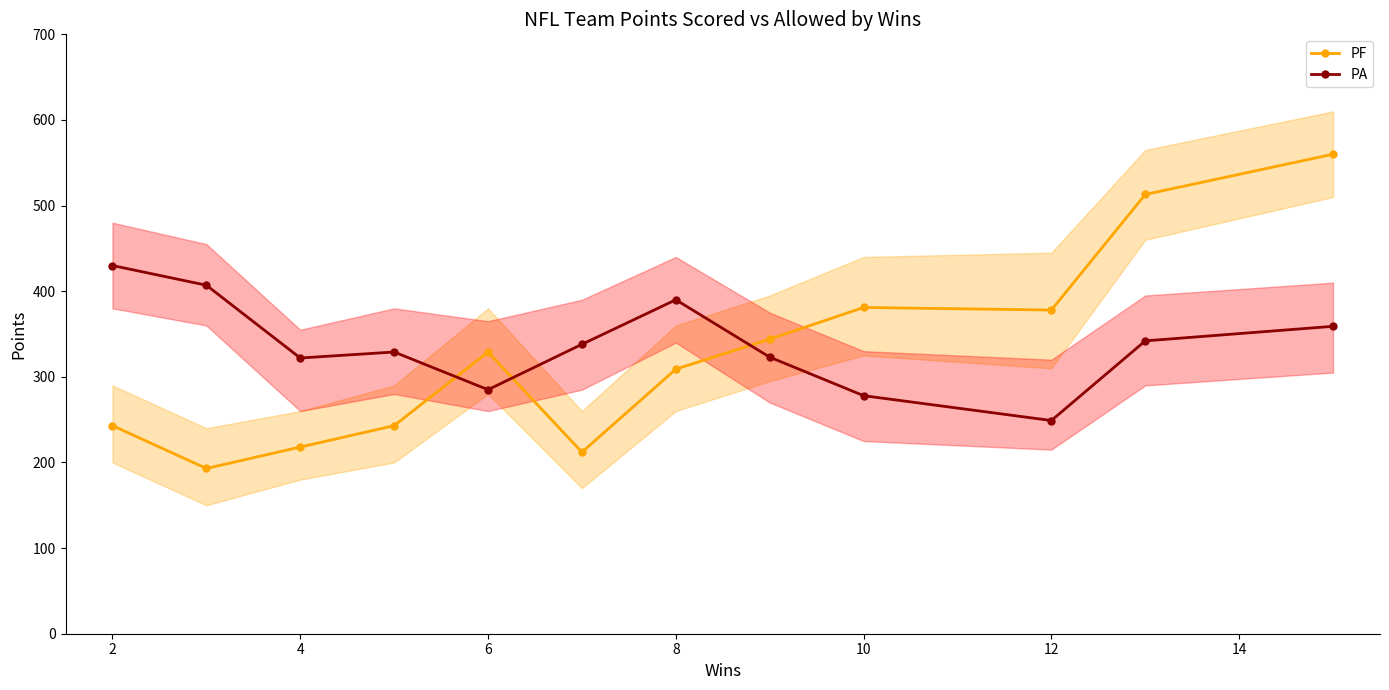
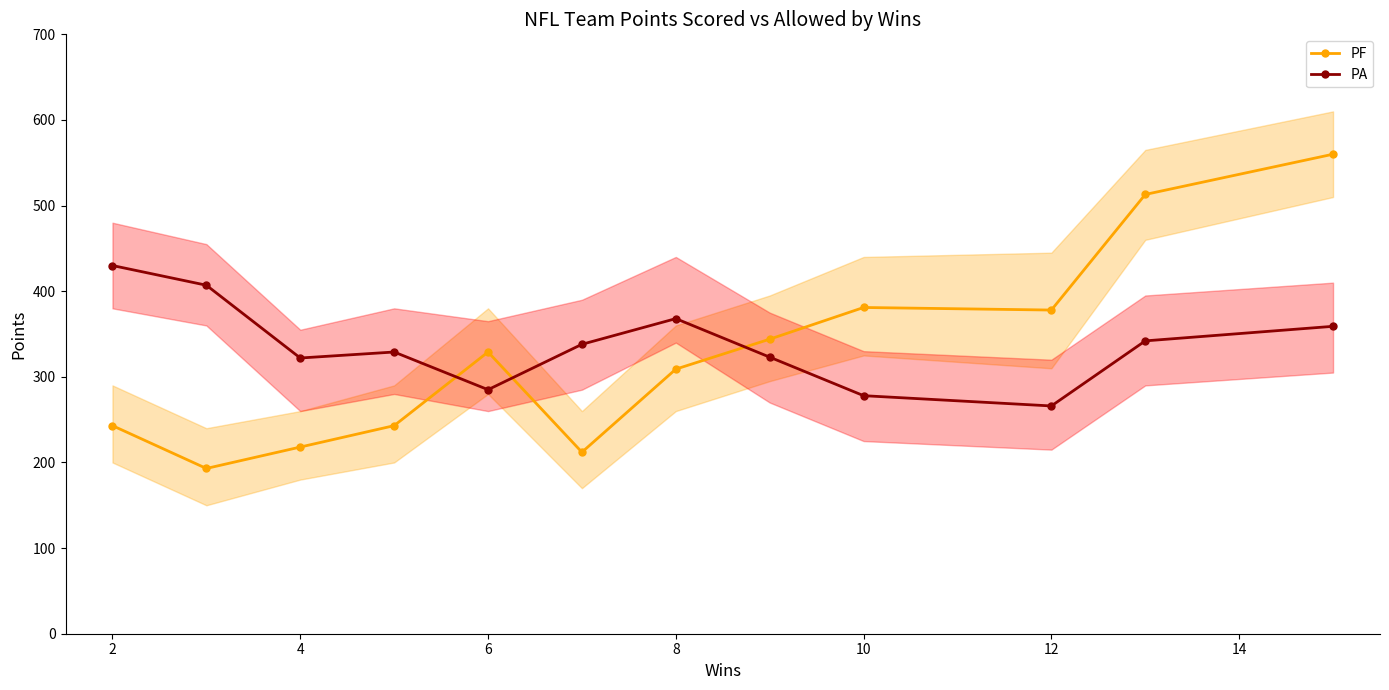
  {
    "PA": {
      "2": 430,
      "4": 320,
      "6": 290,
-     "8": 390,
+     "8": 370,
      "10": 280,
-     "12": 250
+     "12": 270
    }
  }
